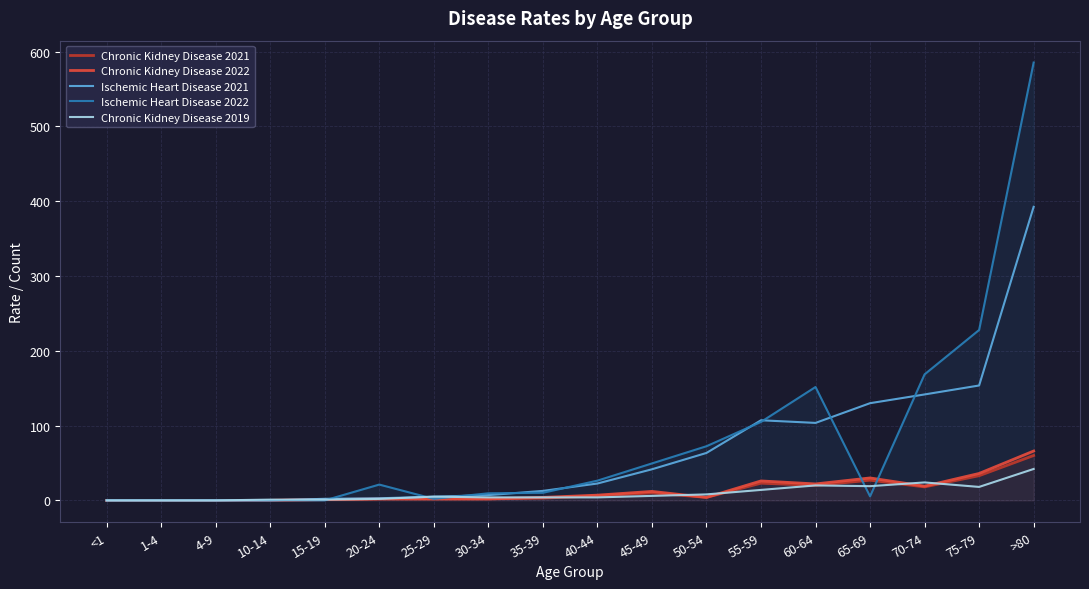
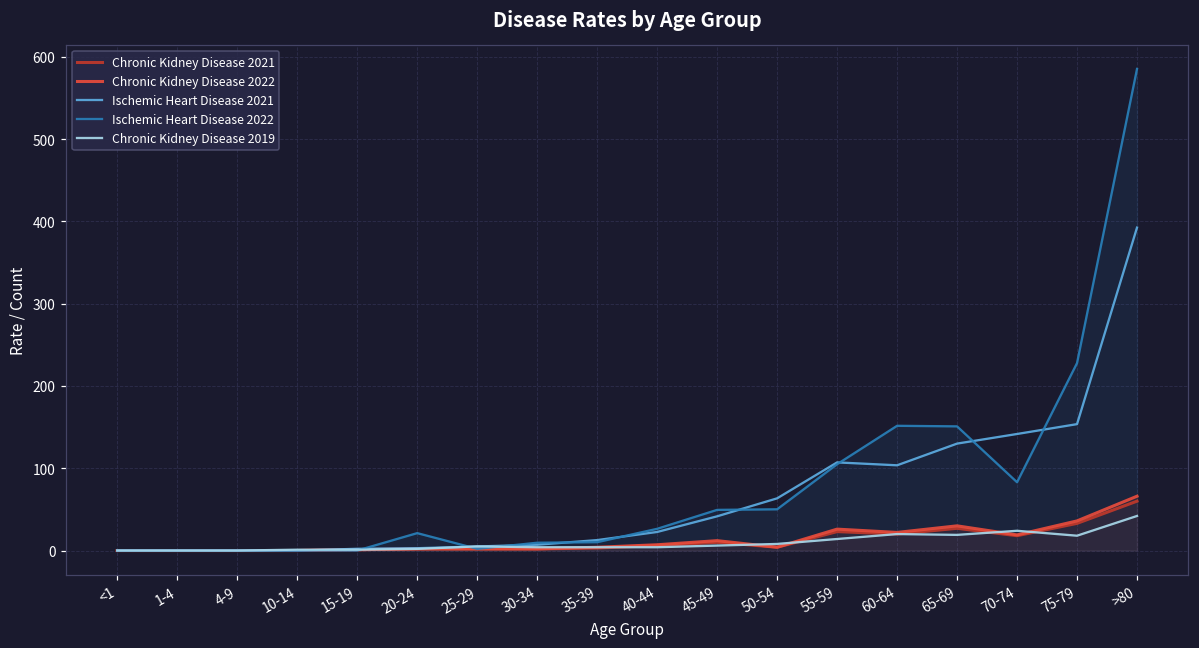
  {
    "Ischemic Heart Disease 2021": {
      "40-44": 20,
      "45-49": 40,
      "50-54": 60,
      "60-64": 100,
      "65-69": 130,
      "70-74": 140,
      "75-79": 150,
      ">80": 390
    },
    "Ischemic Heart Disease 2022": {
      "20-24": 20,
      "40-44": 30,
      "45-49": 50,
-     "50-54": 70,
+     "50-54": 50,
      "60-64": 150,
-     "65-69": 10,
-     "70-74": 170,
+     "65-69": 150,
+     "70-74": 80,
      "75-79": 230,
      ">80": 590
    },
    "Chronic Kidney Disease 2019": {
      "45-49": 10,
      "50-54": 10,
      "55-59": 10,
      "65-69": 20,
      "70-74": 20,
      "75-79": 20,
      ">80": 40
    }
  }
